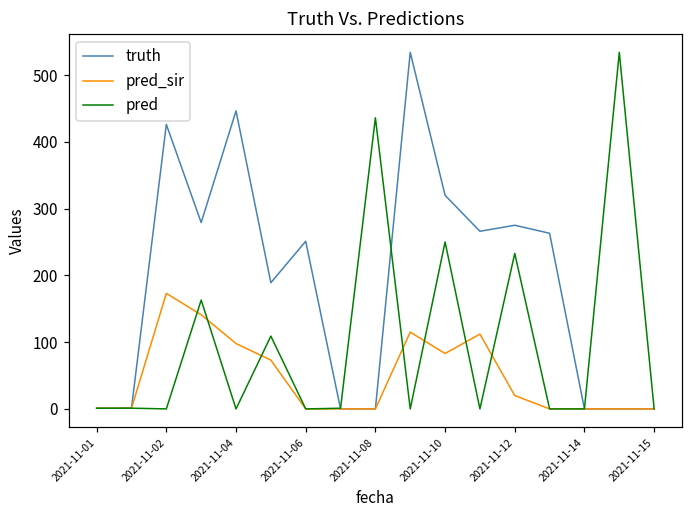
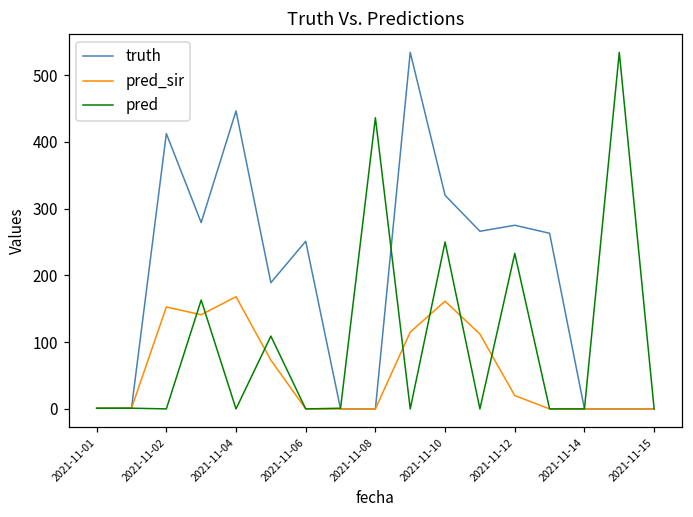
  {
    "truth": {
-     "2021-11-02": 430,
+     "2021-11-02": 410,
      "2021-11-04": 450,
      "2021-11-06": 250,
      "2021-11-10": 320,
      "2021-11-12": 280
    },
    "pred_sir": {
-     "2021-11-02": 170,
-     "2021-11-04": 100,
-     "2021-11-10": 80,
+     "2021-11-02": 150,
+     "2021-11-04": 170,
+     "2021-11-10": 160,
      "2021-11-12": 20
    },
    "pred": {
      "2021-11-02": 0,
      "2021-11-04": 0,
      "2021-11-08": 440,
      "2021-11-10": 250,
      "2021-11-12": 230
    }
  }
